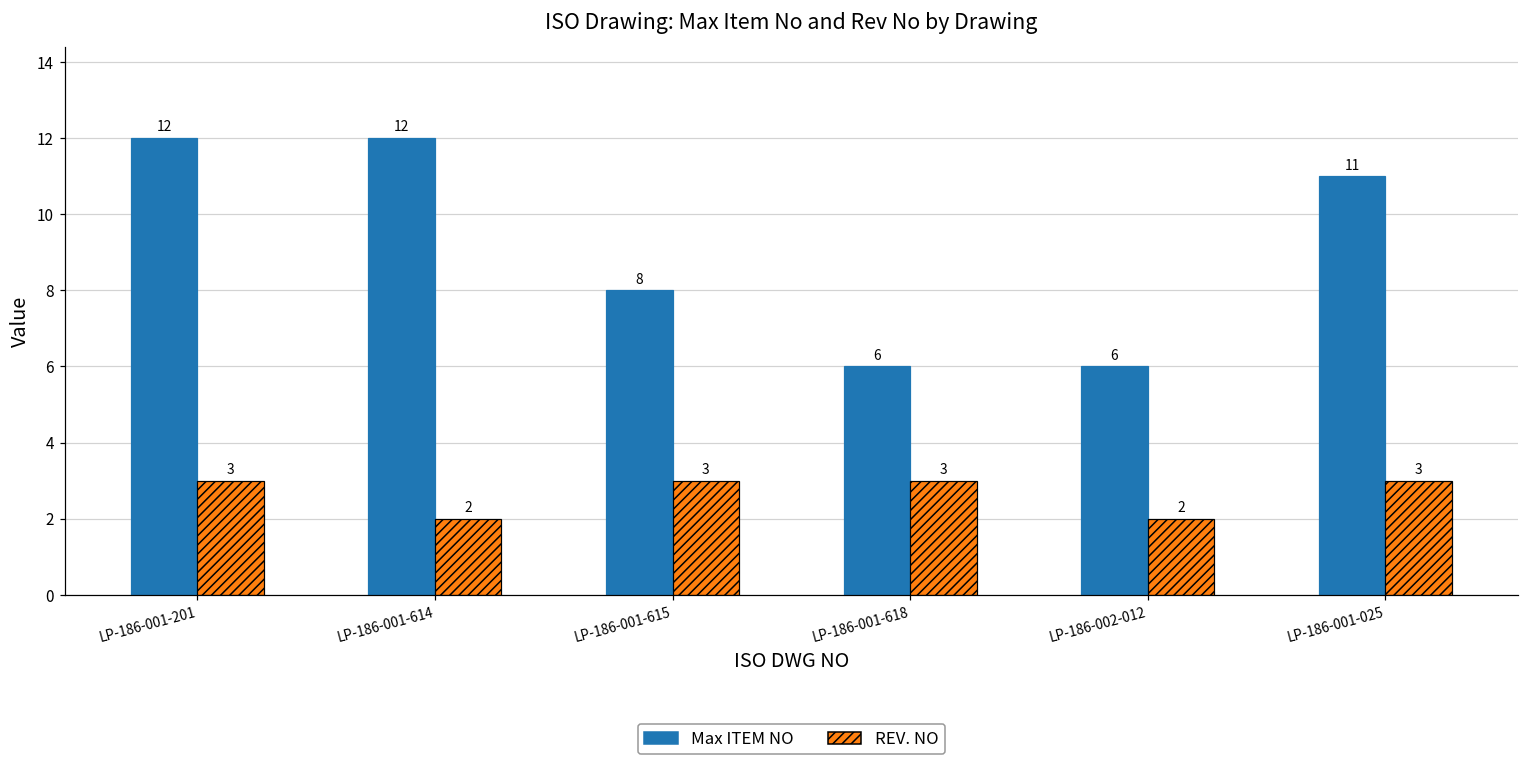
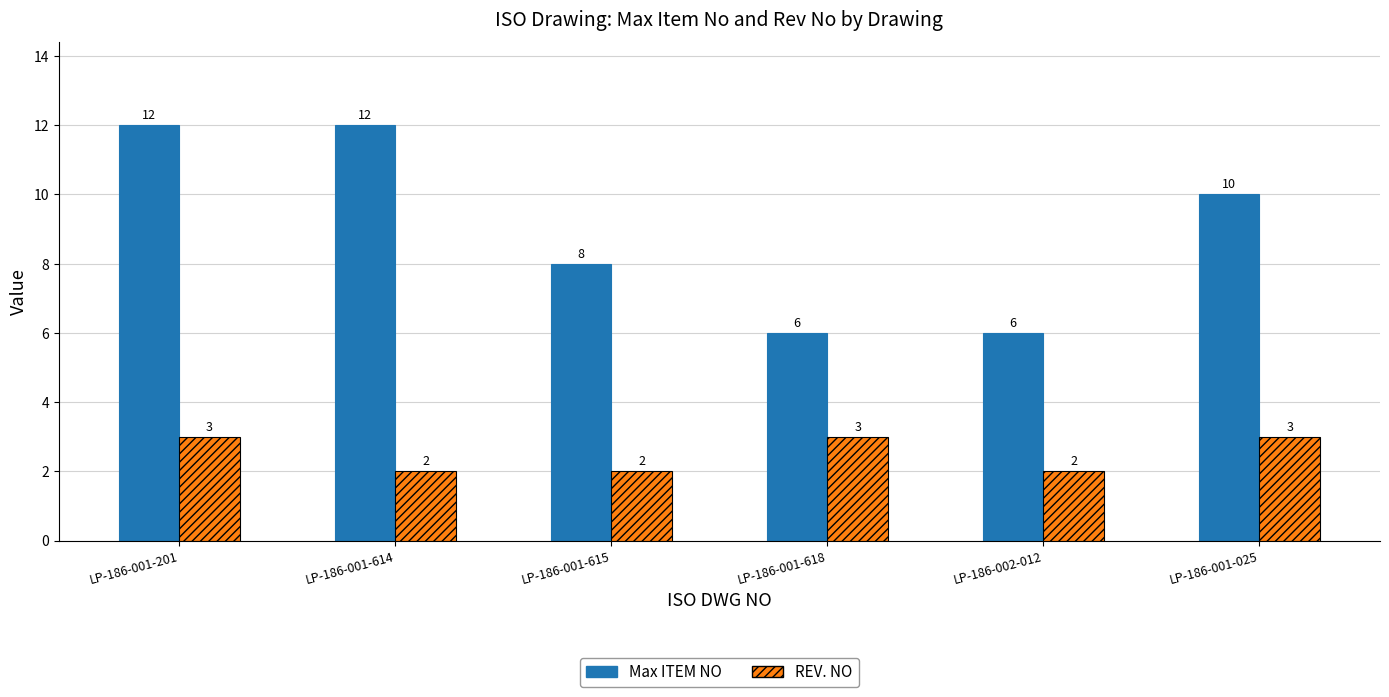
  {
    "Max ITEM NO": {
      "LP-186-001-201": 12,
      "LP-186-001-614": 12,
      "LP-186-001-615": 8,
      "LP-186-001-618": 6,
      "LP-186-002-012": 6,
-     "LP-186-001-025": 11
+     "LP-186-001-025": 10
    },
    "REV. NO": {
      "LP-186-001-201": 3,
      "LP-186-001-614": 2,
-     "LP-186-001-615": 3,
+     "LP-186-001-615": 2,
      "LP-186-001-618": 3,
      "LP-186-002-012": 2,
      "LP-186-001-025": 3
    }
  }
